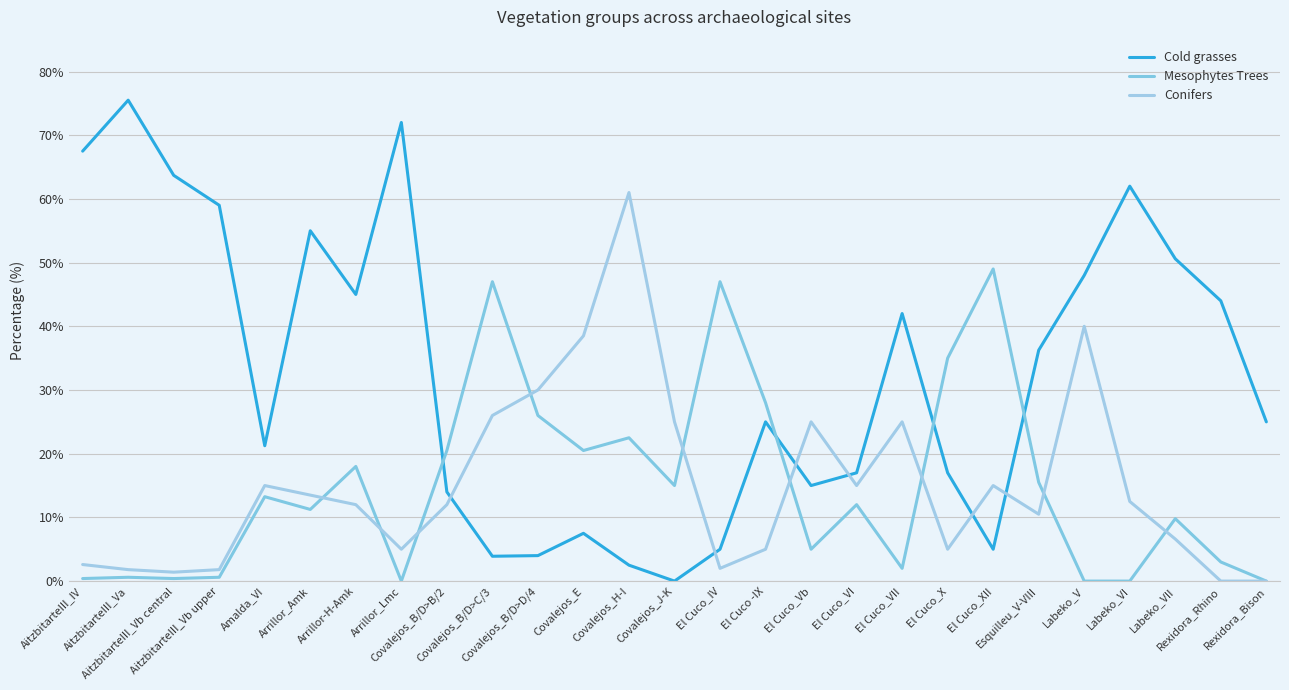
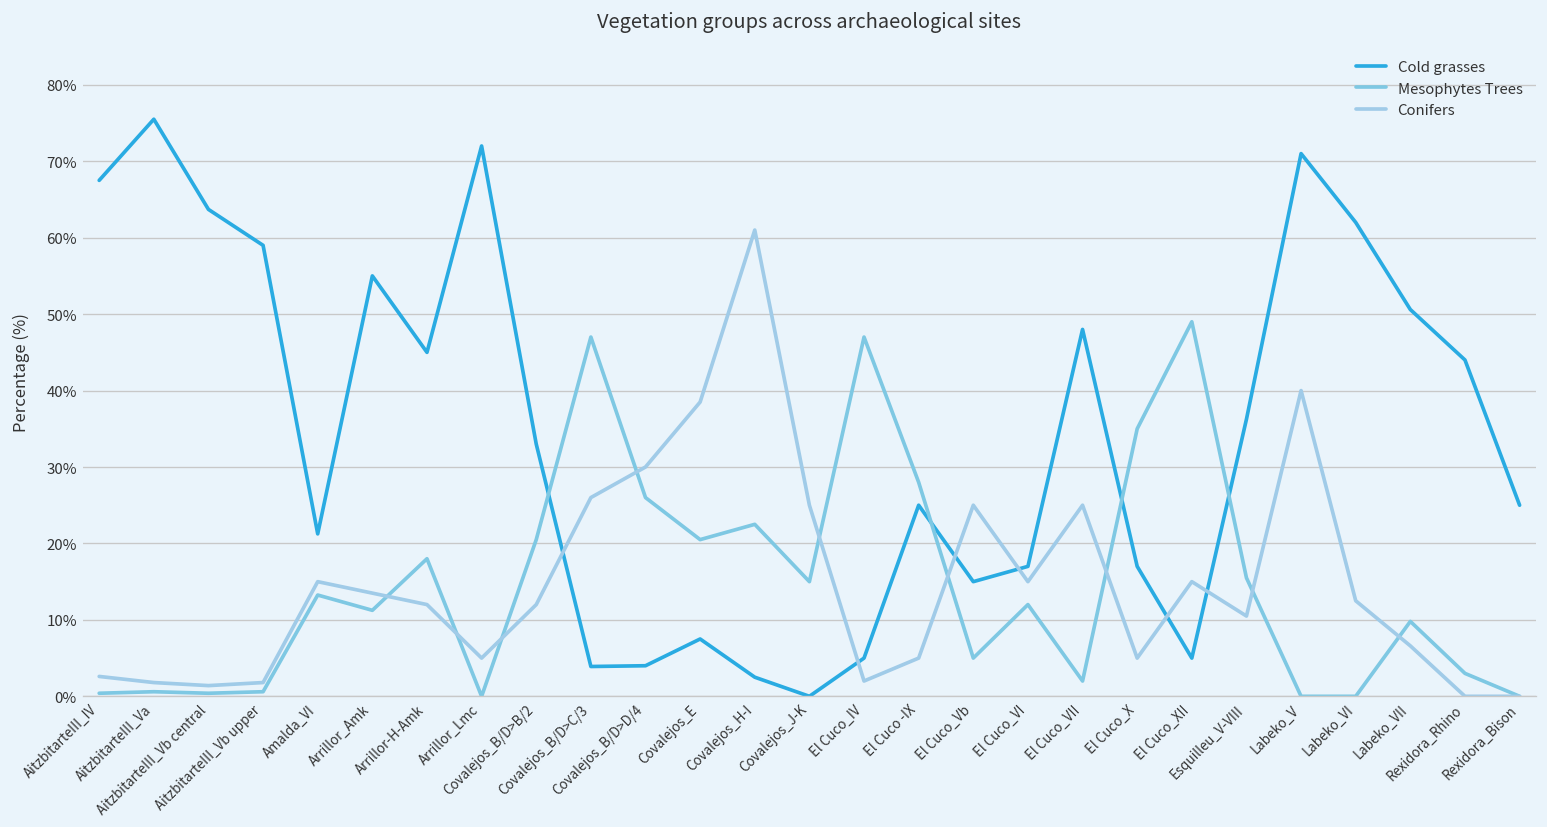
  {
    "Cold grasses": {
      "AitzbitarteIII_IV": "68%",
      "AitzbitarteIII_Va": "76%",
      "AitzbitarteIII_Vb central": "64%",
      "AitzbitarteIII_Vb upper": "59%",
      "Amalda_VI": "21%",
      "Arrillor_Amk": "55%",
      "Arrillor-H-Amk": "45%",
      "Arrillor_Lmc": "72%",
-     "Covalejos_B/D>B/2": "14%",
+     "Covalejos_B/D>B/2": "33%",
      "Covalejos_B/D>C/3": "4%",
      "Covalejos_B/D>D/4": "4%",
      "Covalejos_E": "8%",
      "Covalejos_H-I": "3%",
      "Covalejos_J-K": "0%",
      "El Cuco_IV": "5%",
      "El Cuco -IX": "25%",
      "El Cuco_Vb": "15%",
      "El Cuco_VI": "17%",
-     "El Cuco_VII": "42%",
+     "El Cuco_VII": "48%",
      "El Cuco_X": "17%",
      "El Cuco_XII": "5%",
      "Esquilleu_V-VIII": "36%",
-     "Labeko_V": "48%",
+     "Labeko_V": "71%",
      "Labeko_VI": "62%",
      "Labeko_VII": "51%",
      "Rexidora_Rhino": "44%",
      "Rexidora_Bison": "25%"
    }
  }
